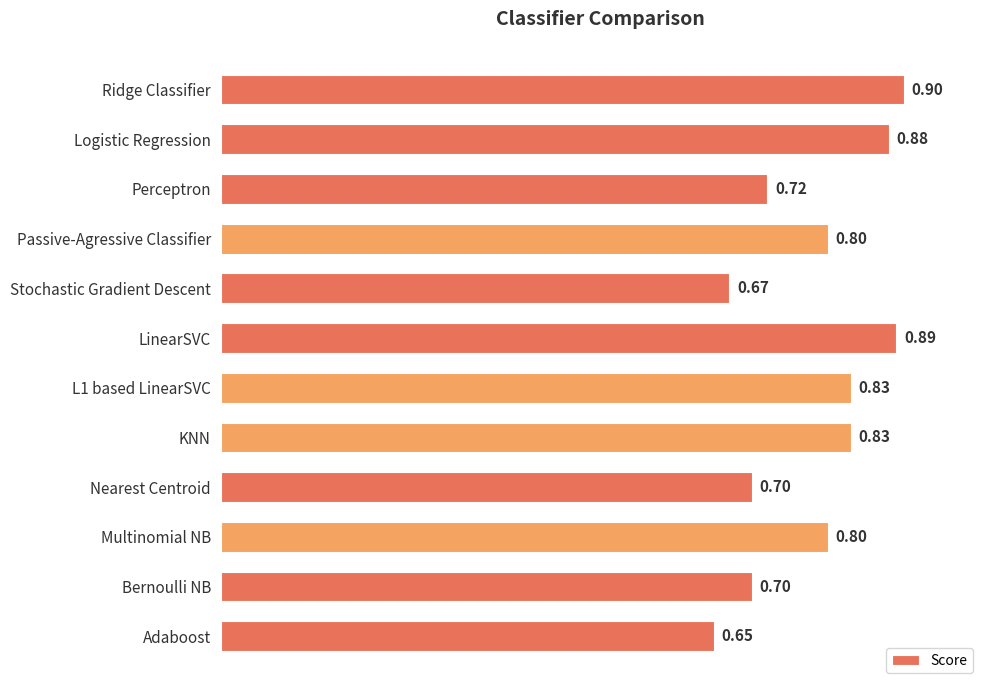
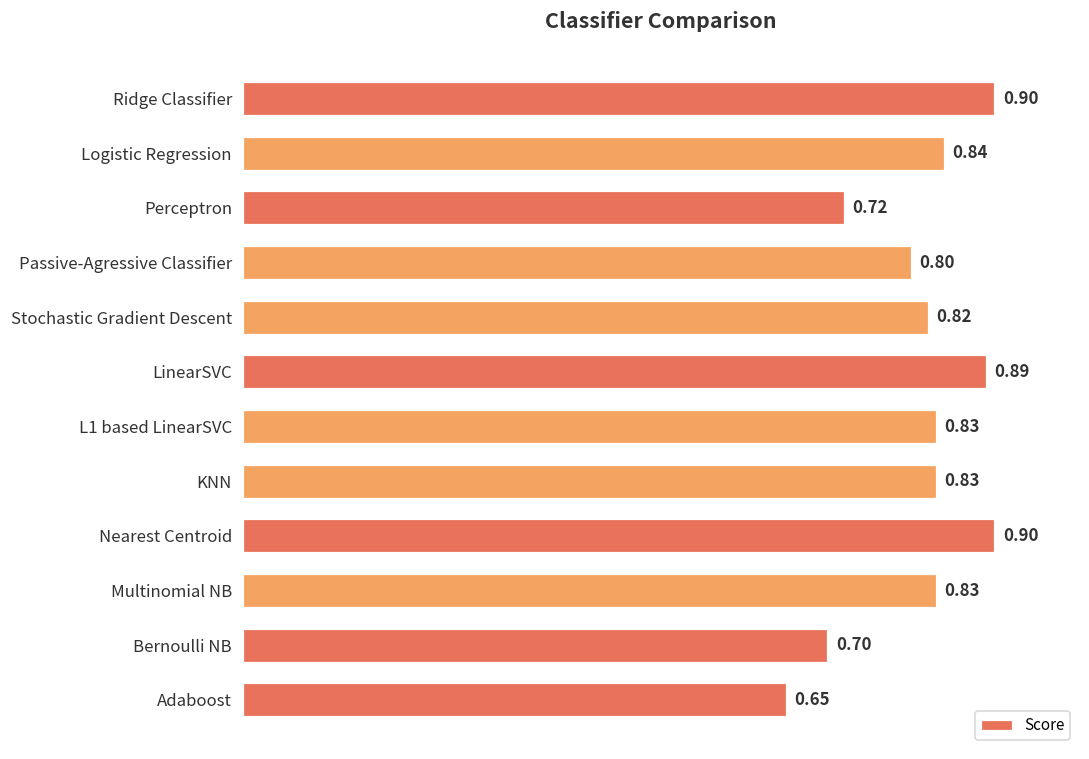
  {
    "Ridge Classifier": 0.90,
-   "Logistic Regression": 0.88,
+   "Logistic Regression": 0.84,
    "Perceptron": 0.72,
    "Passive-Agressive Classifier": 0.80,
-   "Stochastic Gradient Descent": 0.67,
+   "Stochastic Gradient Descent": 0.82,
    "LinearSVC": 0.89,
    "L1 based LinearSVC": 0.83,
    "KNN": 0.83,
-   "Nearest Centroid": 0.70,
-   "Multinomial NB": 0.80,
+   "Nearest Centroid": 0.90,
+   "Multinomial NB": 0.83,
    "Bernoulli NB": 0.70,
    "Adaboost": 0.65
  }
